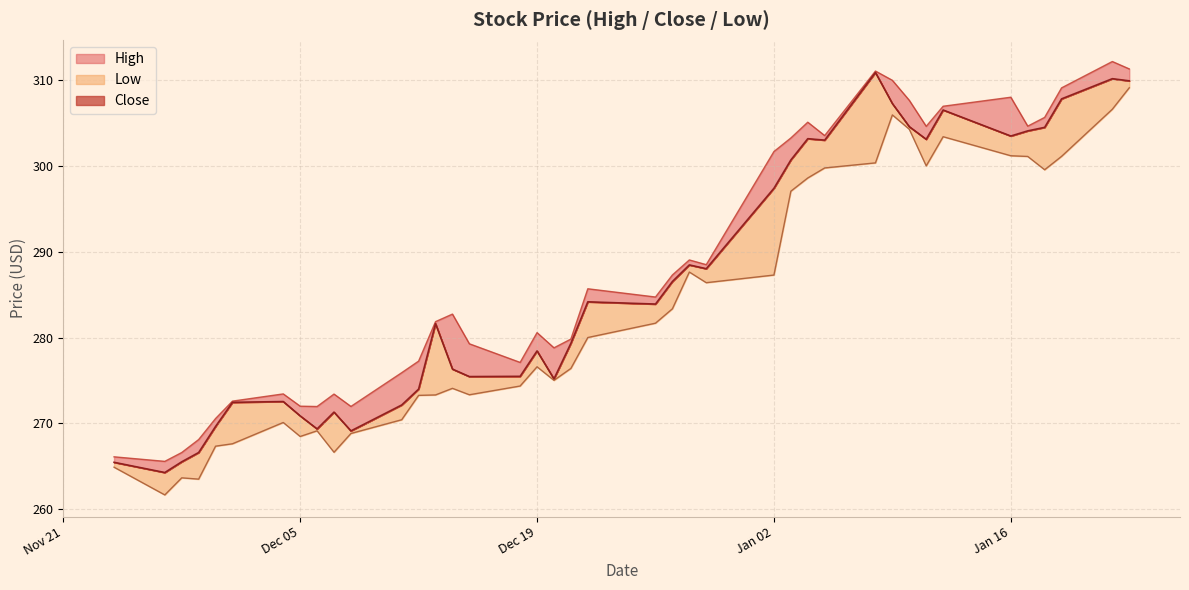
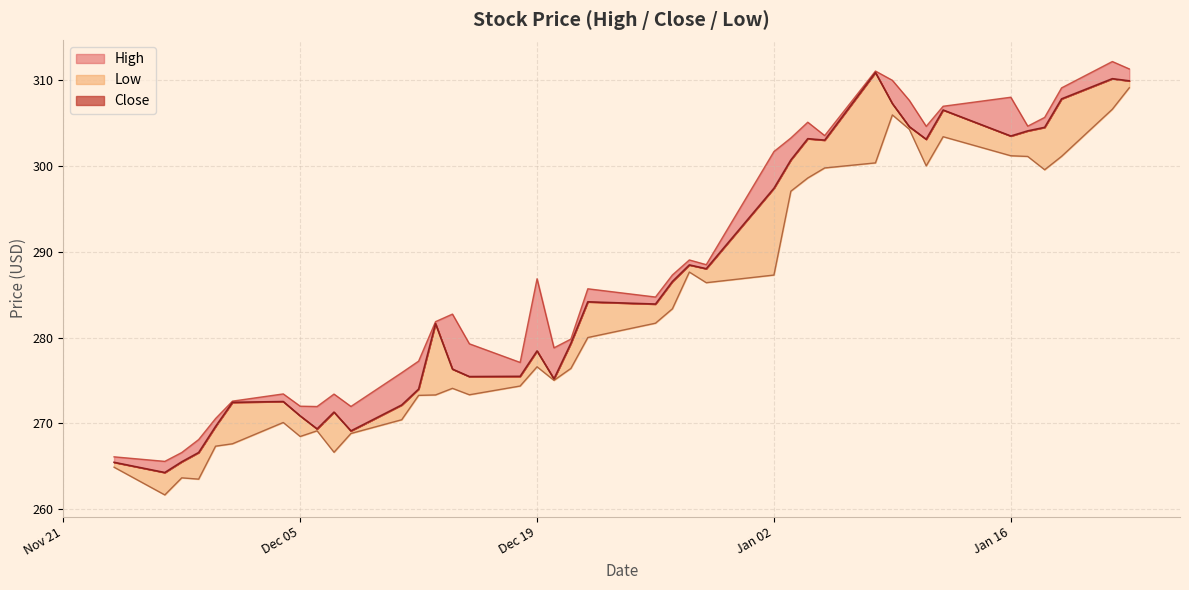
  {
    "High": {
      "Dec 05": 272,
-     "Dec 19": 281,
+     "Dec 19": 287,
      "Jan 02": 302,
      "Jan 16": 308
    }
  }
